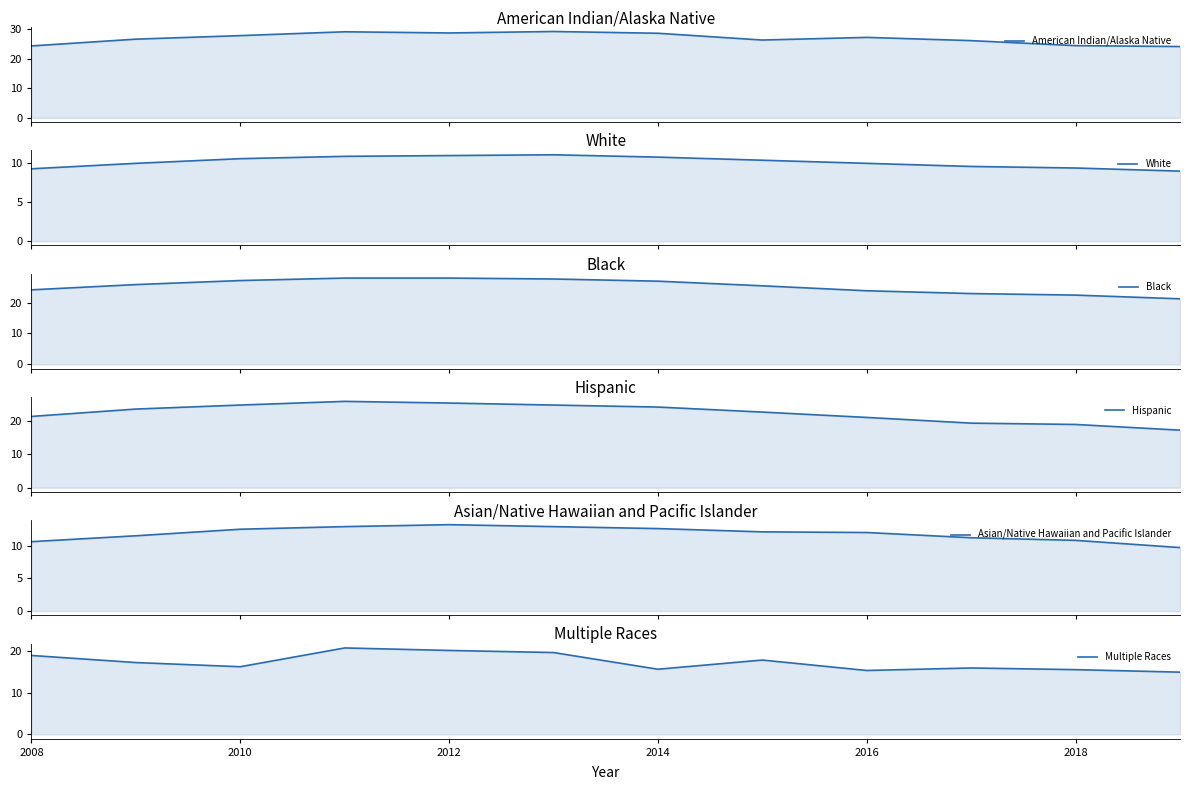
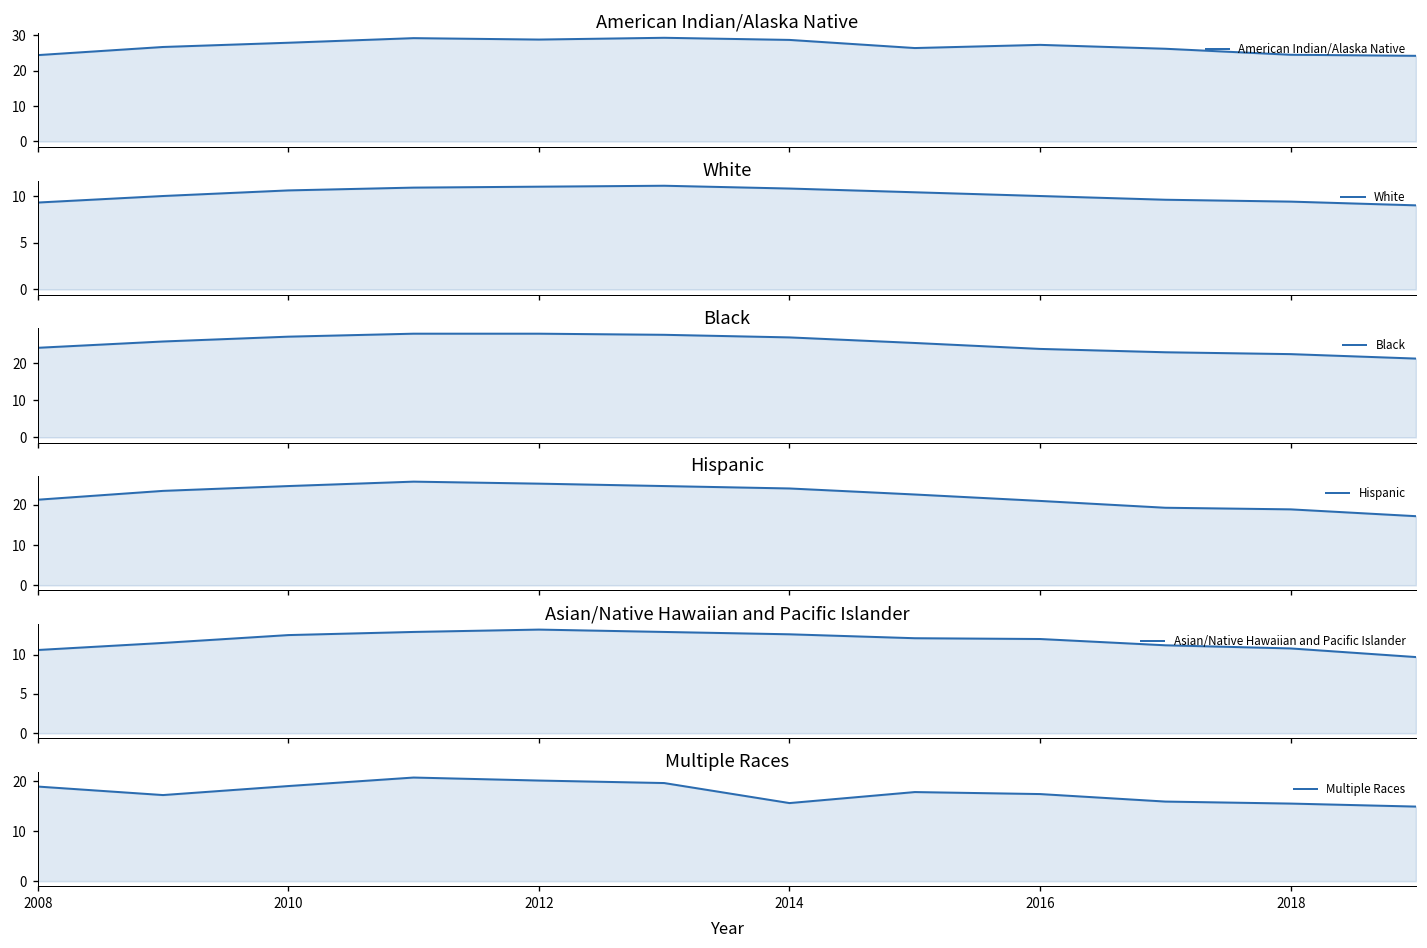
  {
    "Multiple Races": {
      "2008": 19,
-     "2010": 16,
+     "2010": 19,
      "2012": 20,
      "2014": 16,
-     "2016": 15,
+     "2016": 17,
      "2018": 16
    }
  }
